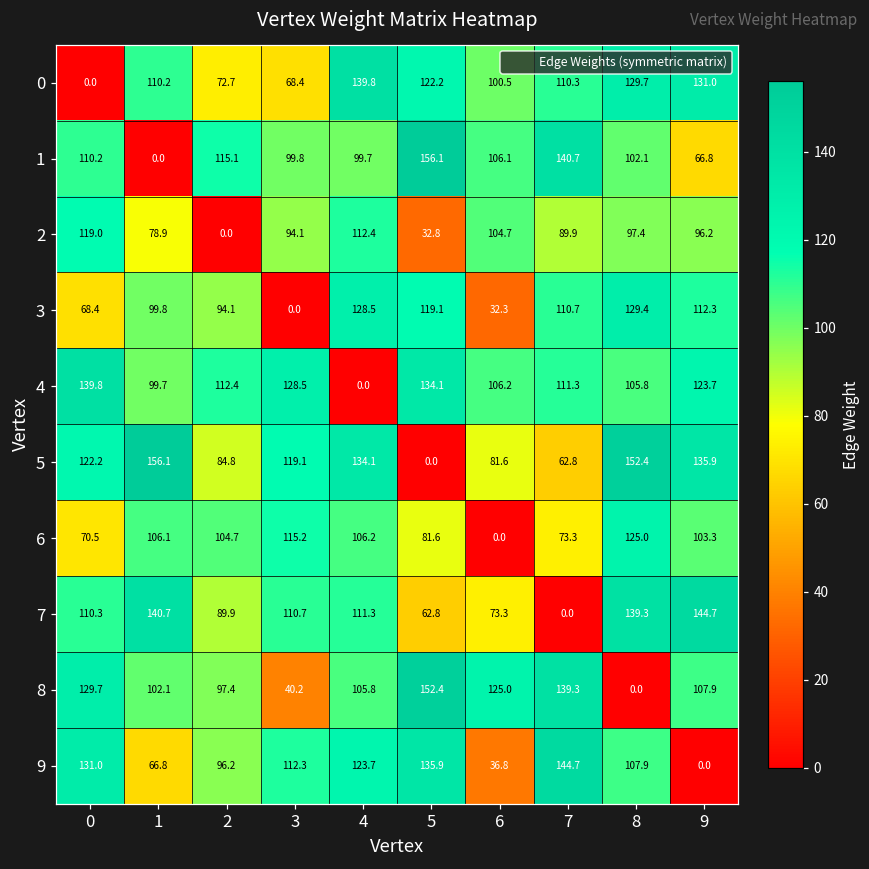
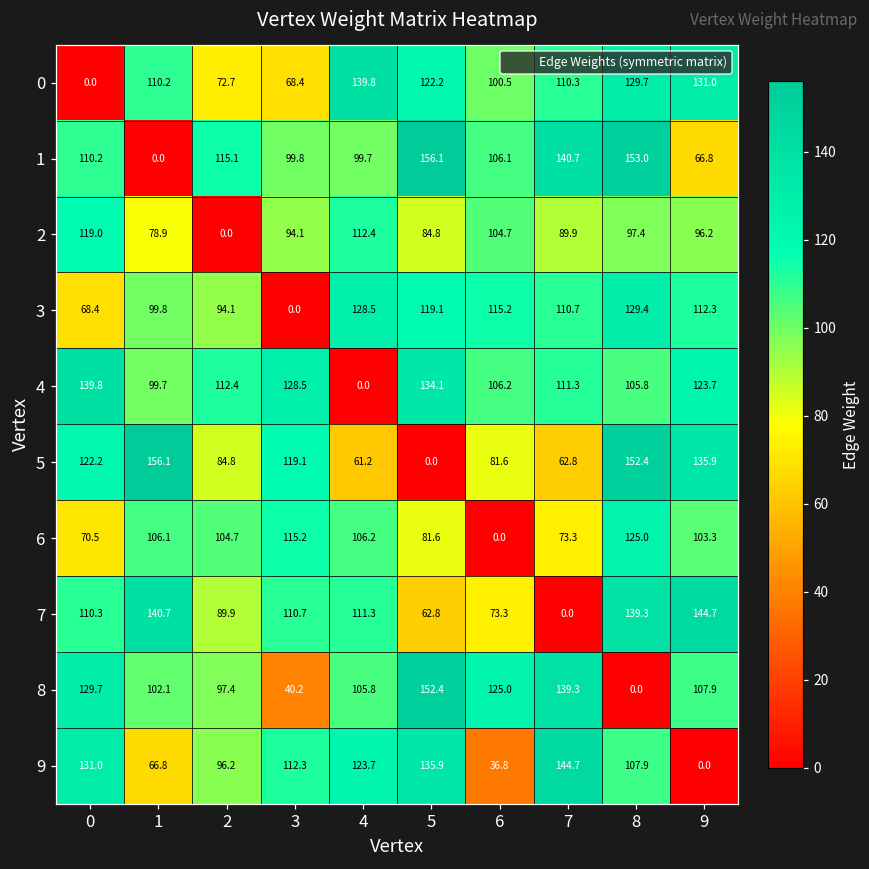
  {
    "0": {
      "0": 0.0,
      "1": 110.2,
      "2": 72.7,
      "3": 68.4,
      "4": 139.8,
      "5": 122.2,
      "6": 100.5,
      "7": 110.3,
      "8": 129.7,
      "9": 131.0
    },
    "1": {
      "0": 110.2,
      "1": 0.0,
      "2": 115.1,
      "3": 99.8,
      "4": 99.7,
      "5": 156.1,
      "6": 106.1,
      "7": 140.7,
-     "8": 102.1,
+     "8": 153.0,
      "9": 66.8
    },
    "2": {
      "0": 119.0,
      "1": 78.9,
      "2": 0.0,
      "3": 94.1,
      "4": 112.4,
-     "5": 32.8,
+     "5": 84.8,
      "6": 104.7,
      "7": 89.9,
      "8": 97.4,
      "9": 96.2
    },
    "3": {
      "0": 68.4,
      "1": 99.8,
      "2": 94.1,
      "3": 0.0,
      "4": 128.5,
      "5": 119.1,
-     "6": 32.3,
+     "6": 115.2,
      "7": 110.7,
      "8": 129.4,
      "9": 112.3
    },
    "4": {
      "0": 139.8,
      "1": 99.7,
      "2": 112.4,
      "3": 128.5,
      "4": 0.0,
      "5": 134.1,
      "6": 106.2,
      "7": 111.3,
      "8": 105.8,
      "9": 123.7
    },
    "5": {
      "0": 122.2,
      "1": 156.1,
      "2": 84.8,
      "3": 119.1,
-     "4": 134.1,
+     "4": 61.2,
      "5": 0.0,
      "6": 81.6,
      "7": 62.8,
      "8": 152.4,
      "9": 135.9
    },
    "6": {
      "0": 70.5,
      "1": 106.1,
      "2": 104.7,
      "3": 115.2,
      "4": 106.2,
      "5": 81.6,
      "6": 0.0,
      "7": 73.3,
      "8": 125.0,
      "9": 103.3
    },
    "7": {
      "0": 110.3,
      "1": 140.7,
      "2": 89.9,
      "3": 110.7,
      "4": 111.3,
      "5": 62.8,
      "6": 73.3,
      "7": 0.0,
      "8": 139.3,
      "9": 144.7
    },
    "8": {
      "0": 129.7,
      "1": 102.1,
      "2": 97.4,
      "3": 40.2,
      "4": 105.8,
      "5": 152.4,
      "6": 125.0,
      "7": 139.3,
      "8": 0.0,
      "9": 107.9
    },
    "9": {
      "0": 131.0,
      "1": 66.8,
      "2": 96.2,
      "3": 112.3,
      "4": 123.7,
      "5": 135.9,
      "6": 36.8,
      "7": 144.7,
      "8": 107.9,
      "9": 0.0
    }
  }
